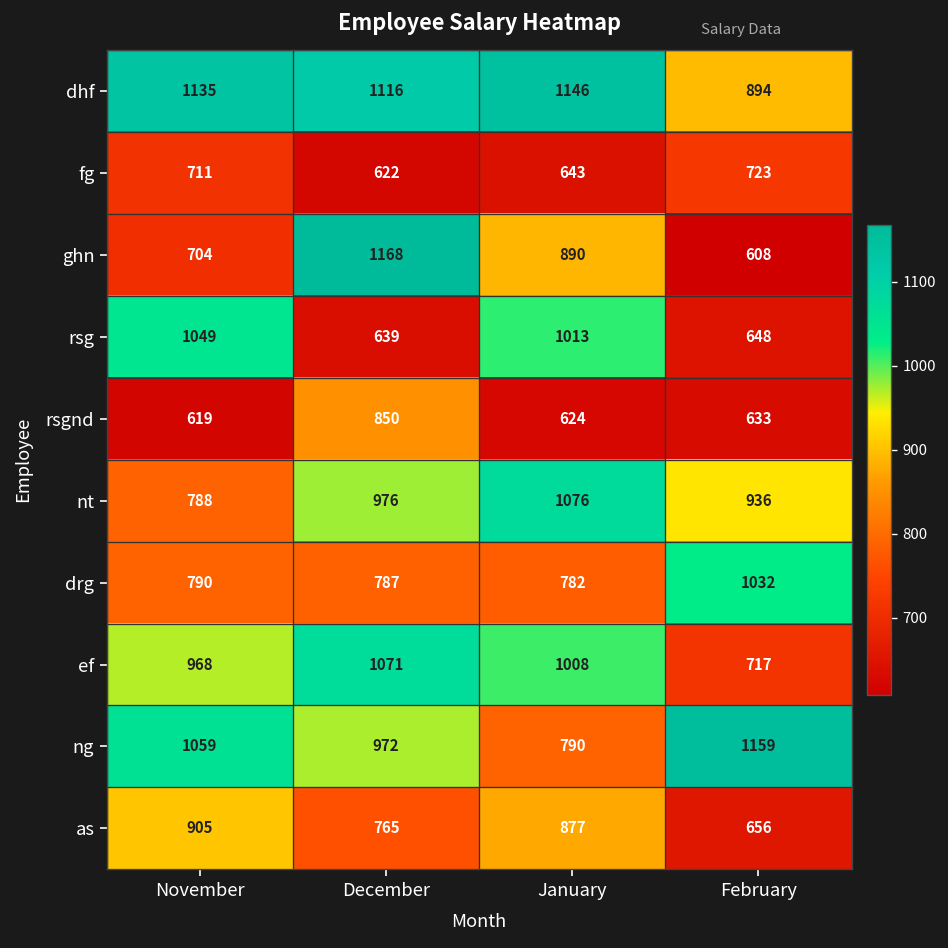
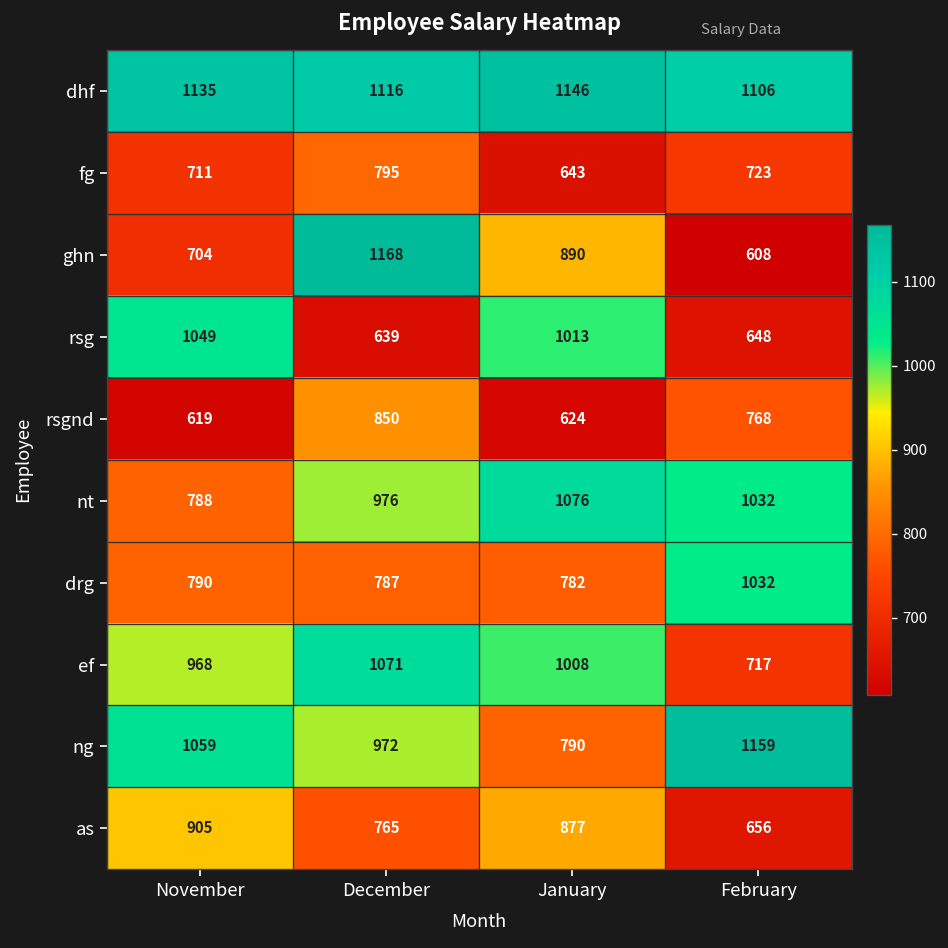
  {
    "dhf": {
      "November": 1135,
      "December": 1116,
      "January": 1146,
-     "February": 894
+     "February": 1106
    },
    "fg": {
      "November": 711,
-     "December": 622,
+     "December": 795,
      "January": 643,
      "February": 723
    },
    "ghn": {
      "November": 704,
      "December": 1168,
      "January": 890,
      "February": 608
    },
    "rsg": {
      "November": 1049,
      "December": 639,
      "January": 1013,
      "February": 648
    },
    "rsgnd": {
      "November": 619,
      "December": 850,
      "January": 624,
-     "February": 633
+     "February": 768
    },
    "nt": {
      "November": 788,
      "December": 976,
      "January": 1076,
-     "February": 936
+     "February": 1032
    },
    "drg": {
      "November": 790,
      "December": 787,
      "January": 782,
      "February": 1032
    },
    "ef": {
      "November": 968,
      "December": 1071,
      "January": 1008,
      "February": 717
    },
    "ng": {
      "November": 1059,
      "December": 972,
      "January": 790,
      "February": 1159
    },
    "as": {
      "November": 905,
      "December": 765,
      "January": 877,
      "February": 656
    }
  }
